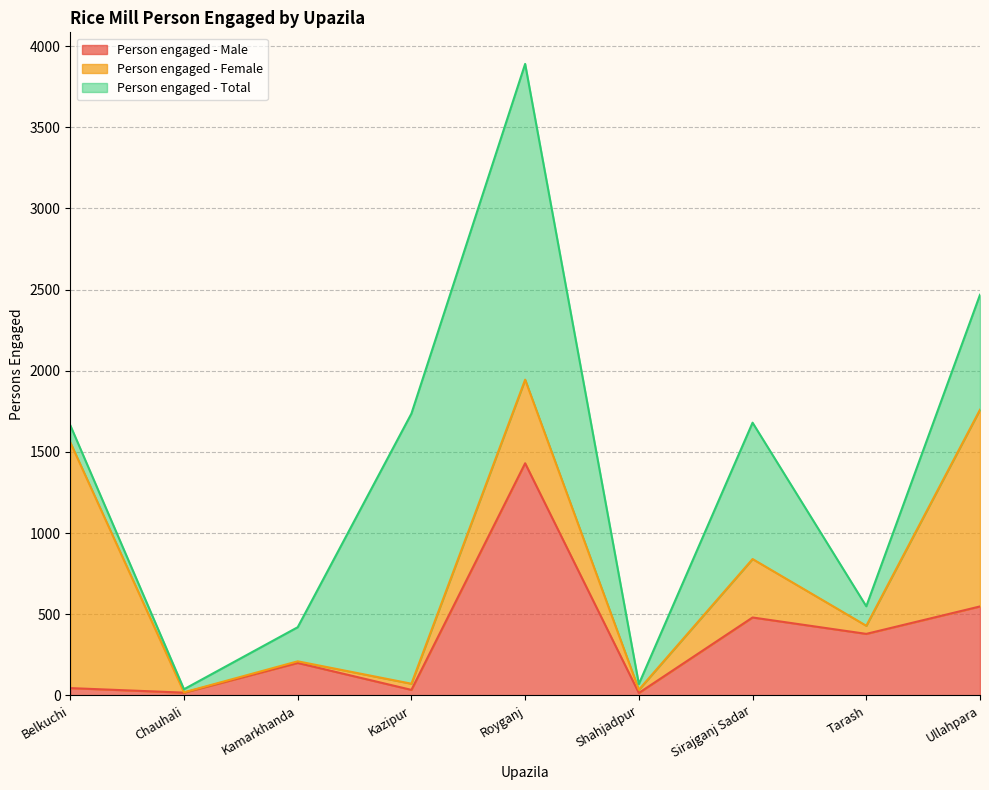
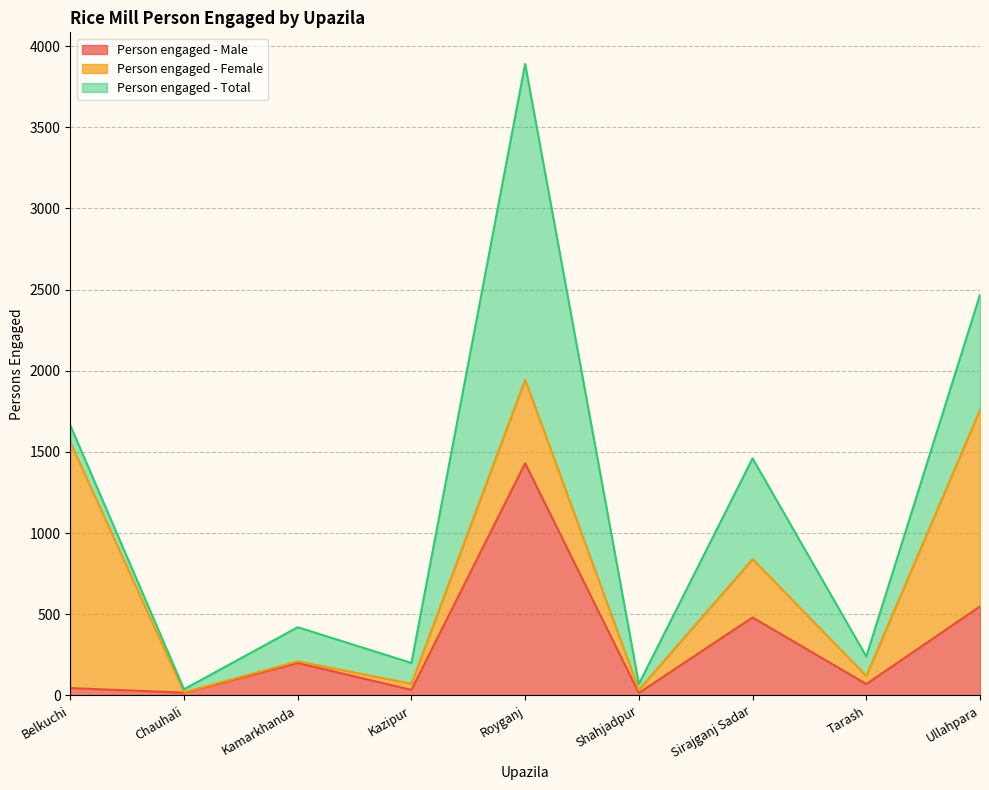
  {
    "Person engaged - Male": {
      "Belkuchi": 50,
      "Kazipur": 30,
      "Royganj": 1430,
      "Shahjadpur": 20,
      "Sirajganj Sadar": 480,
-     "Tarash": 380,
+     "Tarash": 70,
      "Ullahpara": 550
    },
    "Person engaged - Female": {
      "Belkuchi": 1510,
      "Kazipur": 40,
      "Royganj": 520,
      "Shahjadpur": 20,
      "Sirajganj Sadar": 360,
      "Tarash": 50,
      "Ullahpara": 1210
    },
    "Person engaged - Total": {
      "Belkuchi": 110,
      "Chauhali": 20,
      "Kamarkhanda": 210,
-     "Kazipur": 1660,
+     "Kazipur": 130,
      "Royganj": 1950,
      "Shahjadpur": 40,
-     "Sirajganj Sadar": 840,
+     "Sirajganj Sadar": 620,
      "Tarash": 120,
      "Ullahpara": 710
    }
  }
